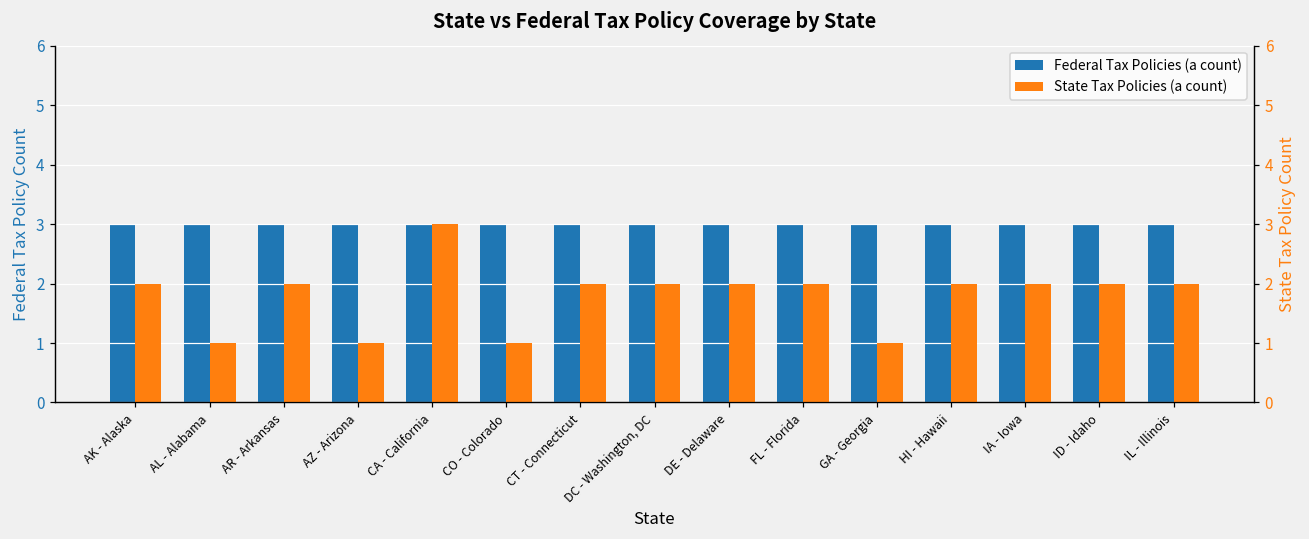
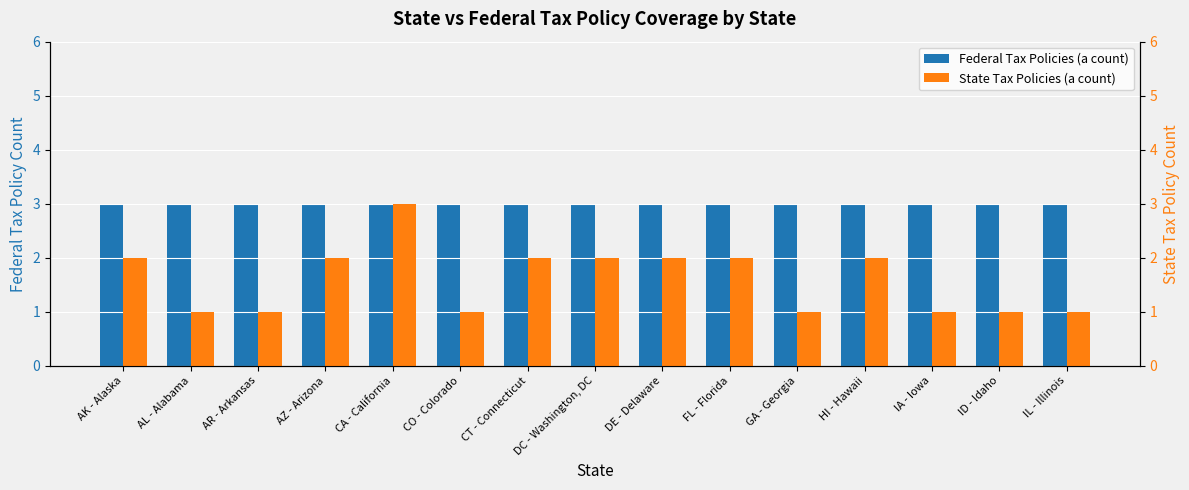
  {
    "Federal Tax Policies (a count)": {
      "AK - Alaska": 3.0,
      "AL - Alabama": 3.0,
      "AR - Arkansas": 3.0,
      "AZ - Arizona": 3.0,
      "CA - California": 3.0,
      "CO - Colorado": 3.0,
      "CT - Connecticut": 3.0,
      "DC - Washington, DC": 3.0,
      "DE - Delaware": 3.0,
      "FL - Florida": 3.0,
      "GA - Georgia": 3.0,
      "HI - Hawaii": 3.0,
      "IA - Iowa": 3.0,
      "ID - Idaho": 3.0,
      "IL - Illinois": 3.0
    },
    "State Tax Policies (a count)": {
      "AK - Alaska": 2,
      "AL - Alabama": 1,
-     "AR - Arkansas": 2,
-     "AZ - Arizona": 1,
+     "AR - Arkansas": 1,
+     "AZ - Arizona": 2,
      "CA - California": 3,
      "CO - Colorado": 1,
      "CT - Connecticut": 2,
      "DC - Washington, DC": 2,
      "DE - Delaware": 2,
      "FL - Florida": 2,
      "GA - Georgia": 1,
      "HI - Hawaii": 2,
-     "IA - Iowa": 2,
-     "ID - Idaho": 2,
-     "IL - Illinois": 2
+     "IA - Iowa": 1,
+     "ID - Idaho": 1,
+     "IL - Illinois": 1
    }
  }
